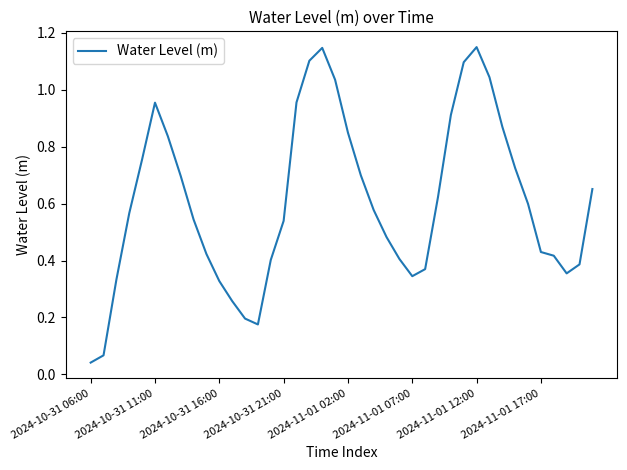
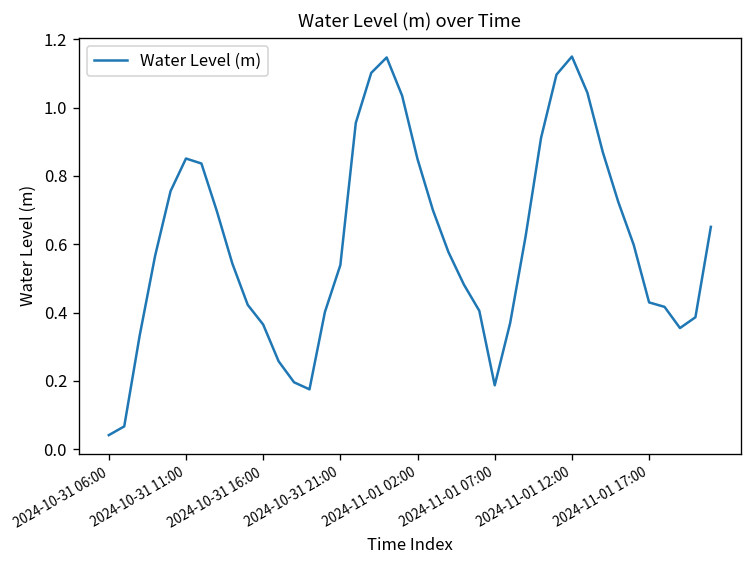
  {
    "2024-10-31 06:00": 0.04,
-   "2024-10-31 11:00": 0.95,
-   "2024-10-31 16:00": 0.33,
+   "2024-10-31 11:00": 0.85,
+   "2024-10-31 16:00": 0.37,
    "2024-10-31 21:00": 0.54,
    "2024-11-01 02:00": 0.85,
-   "2024-11-01 07:00": 0.35,
+   "2024-11-01 07:00": 0.19,
    "2024-11-01 12:00": 1.15,
    "2024-11-01 17:00": 0.43
  }
